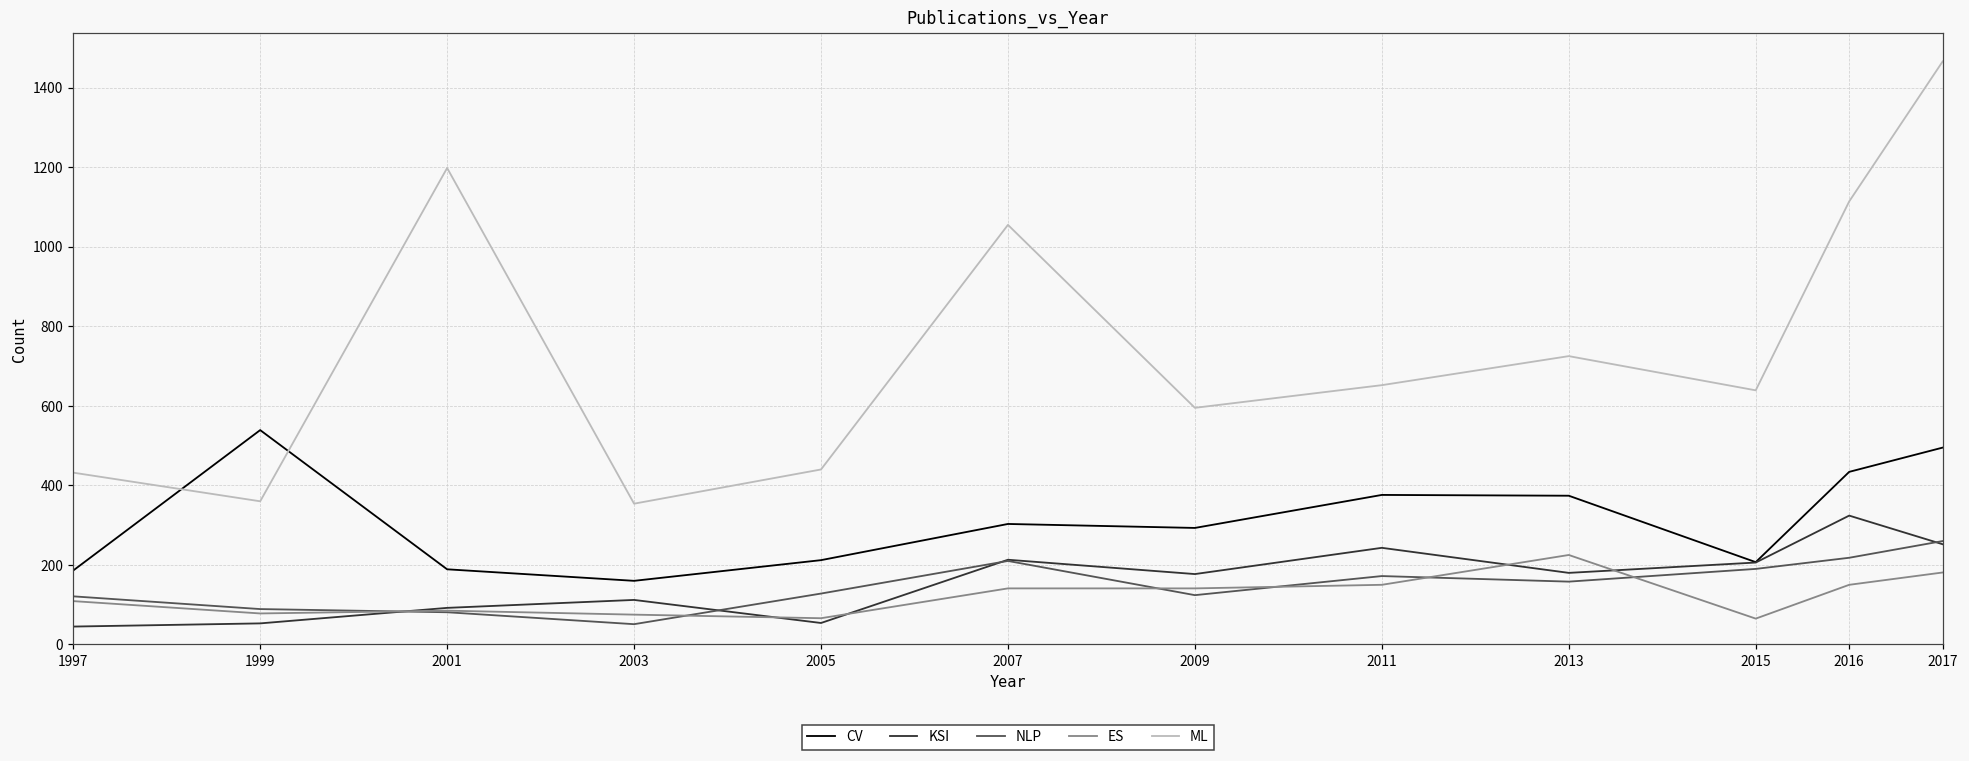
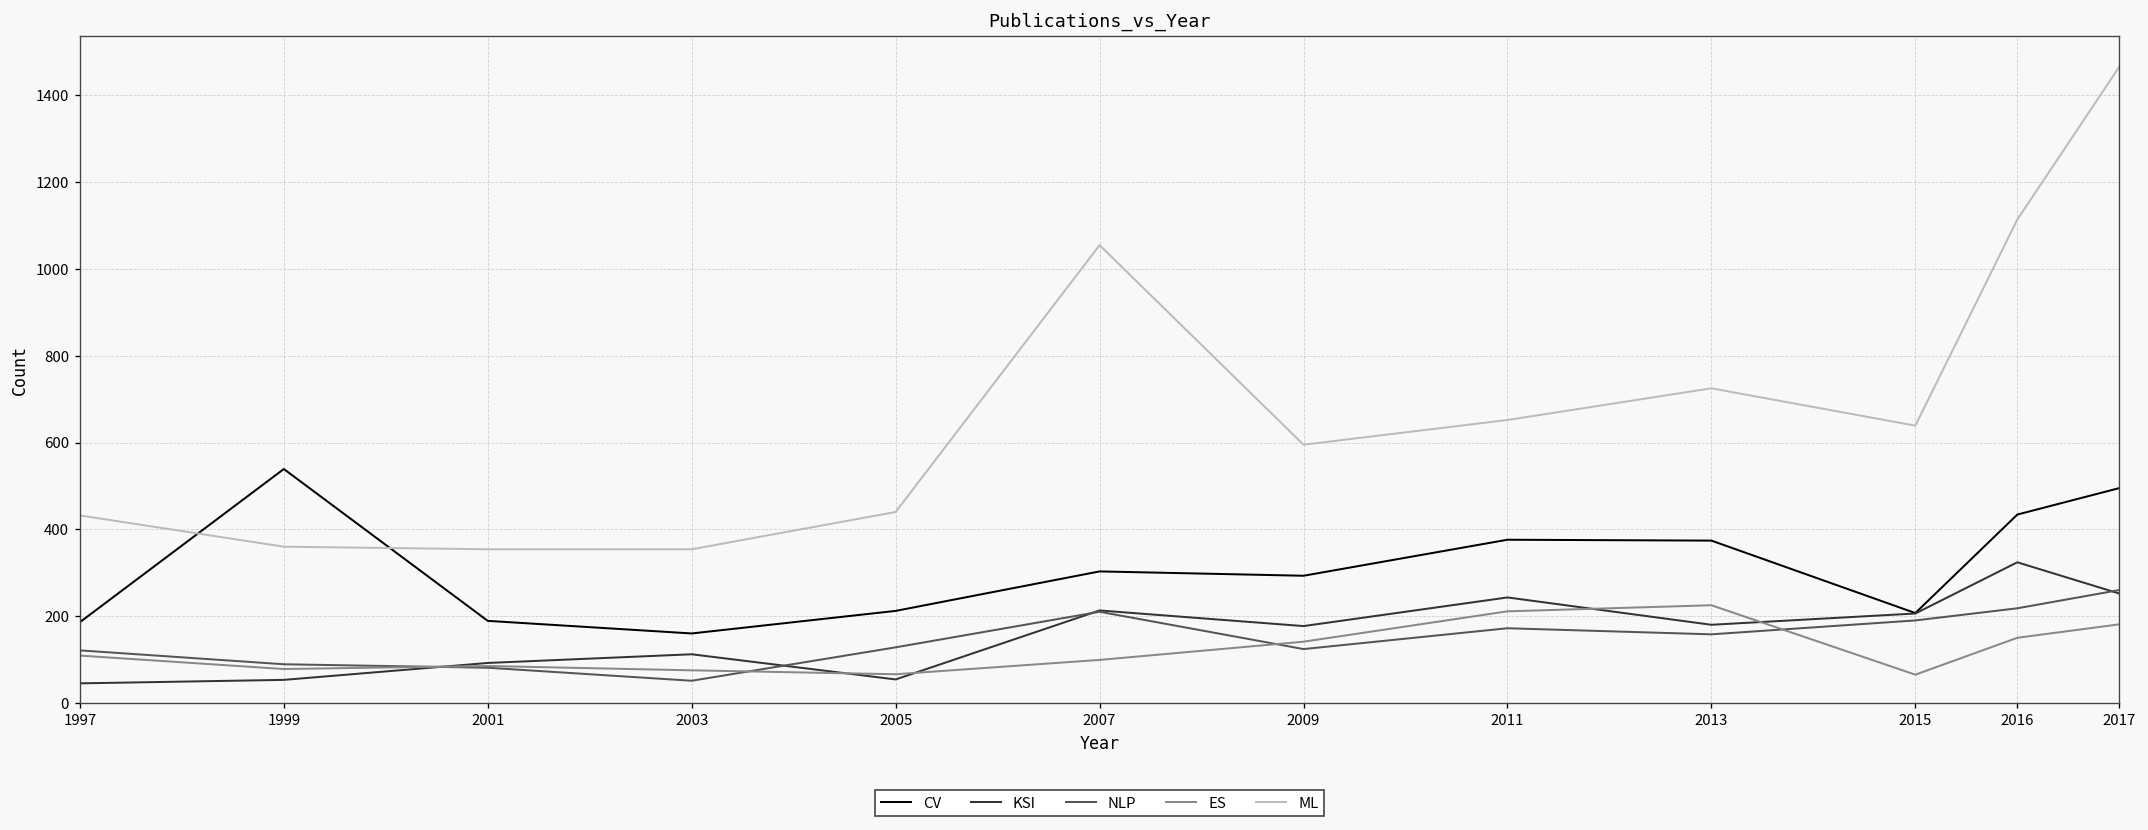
  {
    "CV": {
      "1997": 190,
      "1999": 540,
      "2001": 190,
      "2003": 160,
      "2005": 210,
      "2007": 300,
      "2009": 290,
      "2011": 380,
      "2013": 370,
      "2016": 430,
      "2017": 500
    },
    "ES": {
      "1997": 110,
      "1999": 80,
      "2003": 80,
      "2005": 70,
-     "2007": 140,
+     "2007": 100,
      "2009": 140,
-     "2011": 150,
+     "2011": 210,
      "2013": 230,
      "2015": 70,
      "2016": 150,
      "2017": 180
    },
    "ML": {
      "1997": 430,
      "1999": 360,
-     "2001": 1200,
+     "2001": 350,
      "2003": 350,
      "2005": 440,
      "2007": 1060,
      "2009": 600,
      "2011": 650,
      "2013": 730,
      "2015": 640,
      "2016": 1110,
      "2017": 1470
    }
  }
